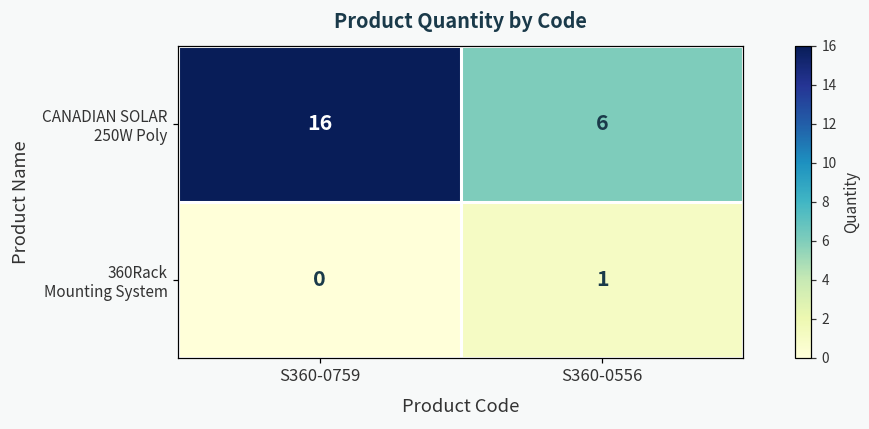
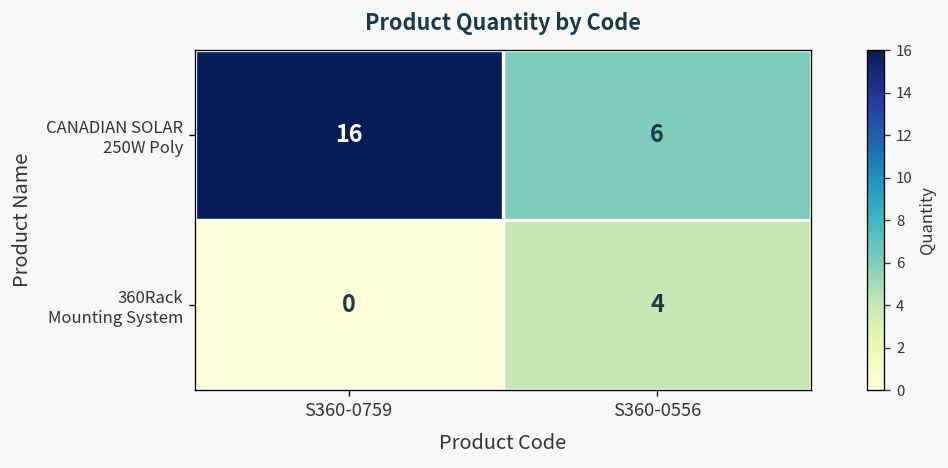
  {
    "CANADIAN SOLAR 250W Poly": {
      "S360-0759": 16,
      "S360-0556": 6
    },
    "360Rack Mounting System": {
      "S360-0759": 0,
-     "S360-0556": 1
+     "S360-0556": 4
    }
  }
